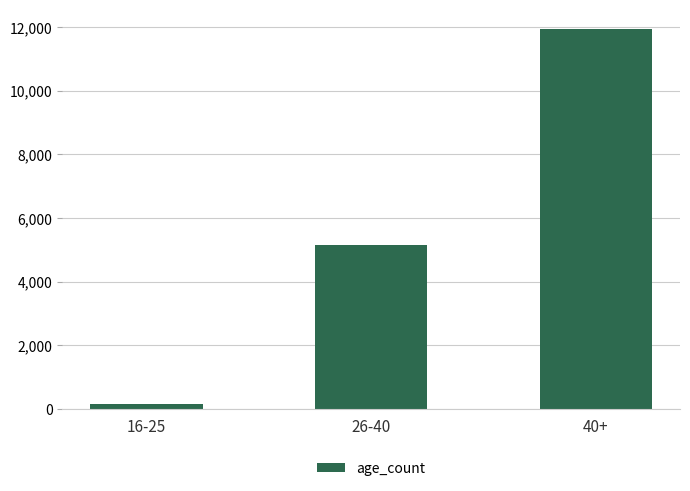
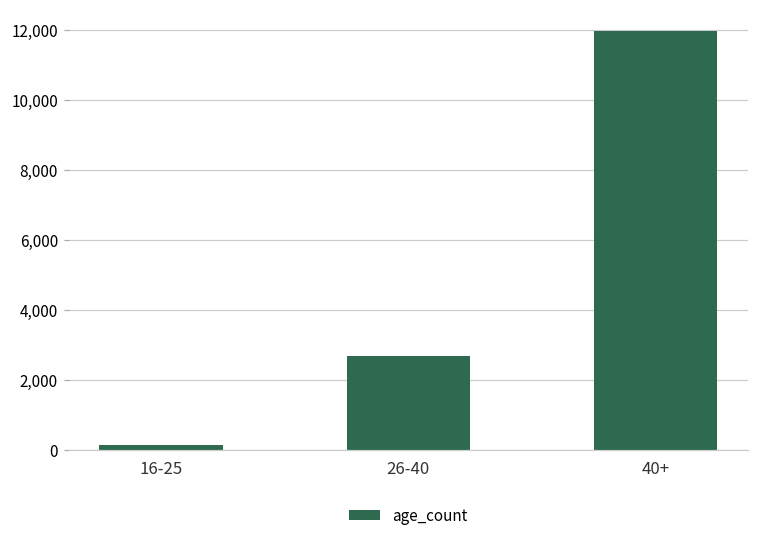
  {
    "16-25": "100",
-   "26-40": "5,100",
+   "26-40": "2,700",
    "40+": "12,000"
  }
